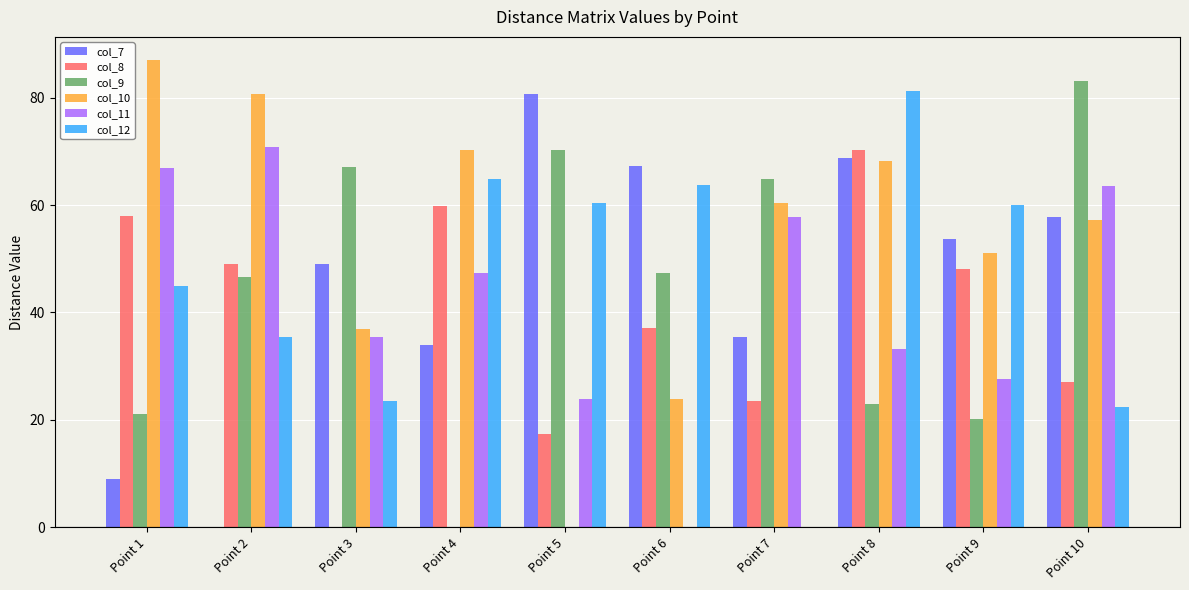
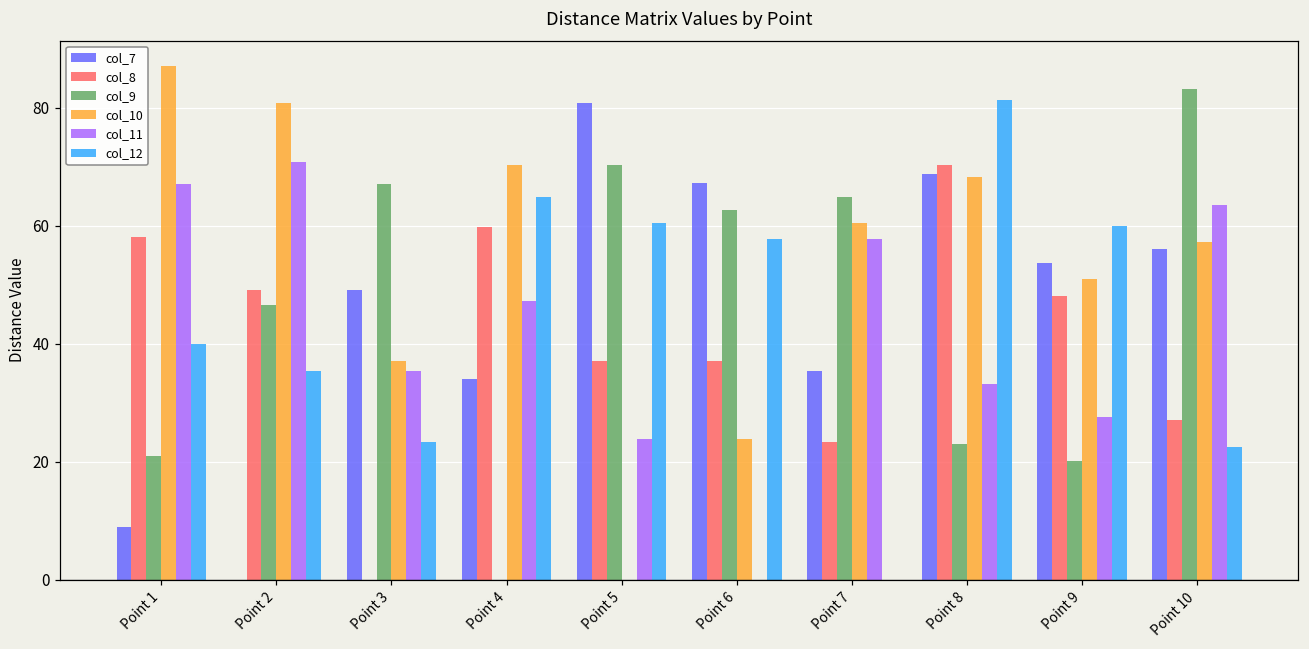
  {
    "col_7": {
      "Point 1": 9,
      "Point 2": 0,
      "Point 3": 49,
      "Point 4": 34,
      "Point 5": 81,
      "Point 6": 67,
      "Point 7": 35,
      "Point 8": 69,
      "Point 9": 54,
-     "Point 10": 58
+     "Point 10": 56
    },
    "col_8": {
      "Point 1": 58,
      "Point 2": 49,
      "Point 3": 0,
      "Point 4": 60,
-     "Point 5": 17,
+     "Point 5": 37,
      "Point 6": 37,
      "Point 7": 23,
      "Point 8": 70,
      "Point 9": 48,
      "Point 10": 27
    },
    "col_9": {
      "Point 1": 21,
      "Point 2": 47,
      "Point 3": 67,
      "Point 4": 0,
      "Point 5": 70,
-     "Point 6": 47,
+     "Point 6": 63,
      "Point 7": 65,
      "Point 8": 23,
      "Point 9": 20,
      "Point 10": 83
    },
    "col_10": {
      "Point 1": 87,
      "Point 2": 81,
      "Point 3": 37,
      "Point 4": 70,
      "Point 5": 0,
      "Point 6": 24,
      "Point 7": 60,
      "Point 8": 68,
      "Point 9": 51,
      "Point 10": 57
    },
    "col_11": {
      "Point 1": 67,
      "Point 2": 71,
      "Point 3": 35,
      "Point 4": 47,
      "Point 5": 24,
      "Point 6": 0,
      "Point 7": 58,
      "Point 8": 33,
      "Point 9": 28,
      "Point 10": 64
    },
    "col_12": {
-     "Point 1": 45,
+     "Point 1": 40,
      "Point 2": 35,
      "Point 3": 23,
      "Point 4": 65,
      "Point 5": 60,
-     "Point 6": 64,
+     "Point 6": 58,
      "Point 7": 0,
      "Point 8": 81,
      "Point 9": 60,
      "Point 10": 22
    }
  }
